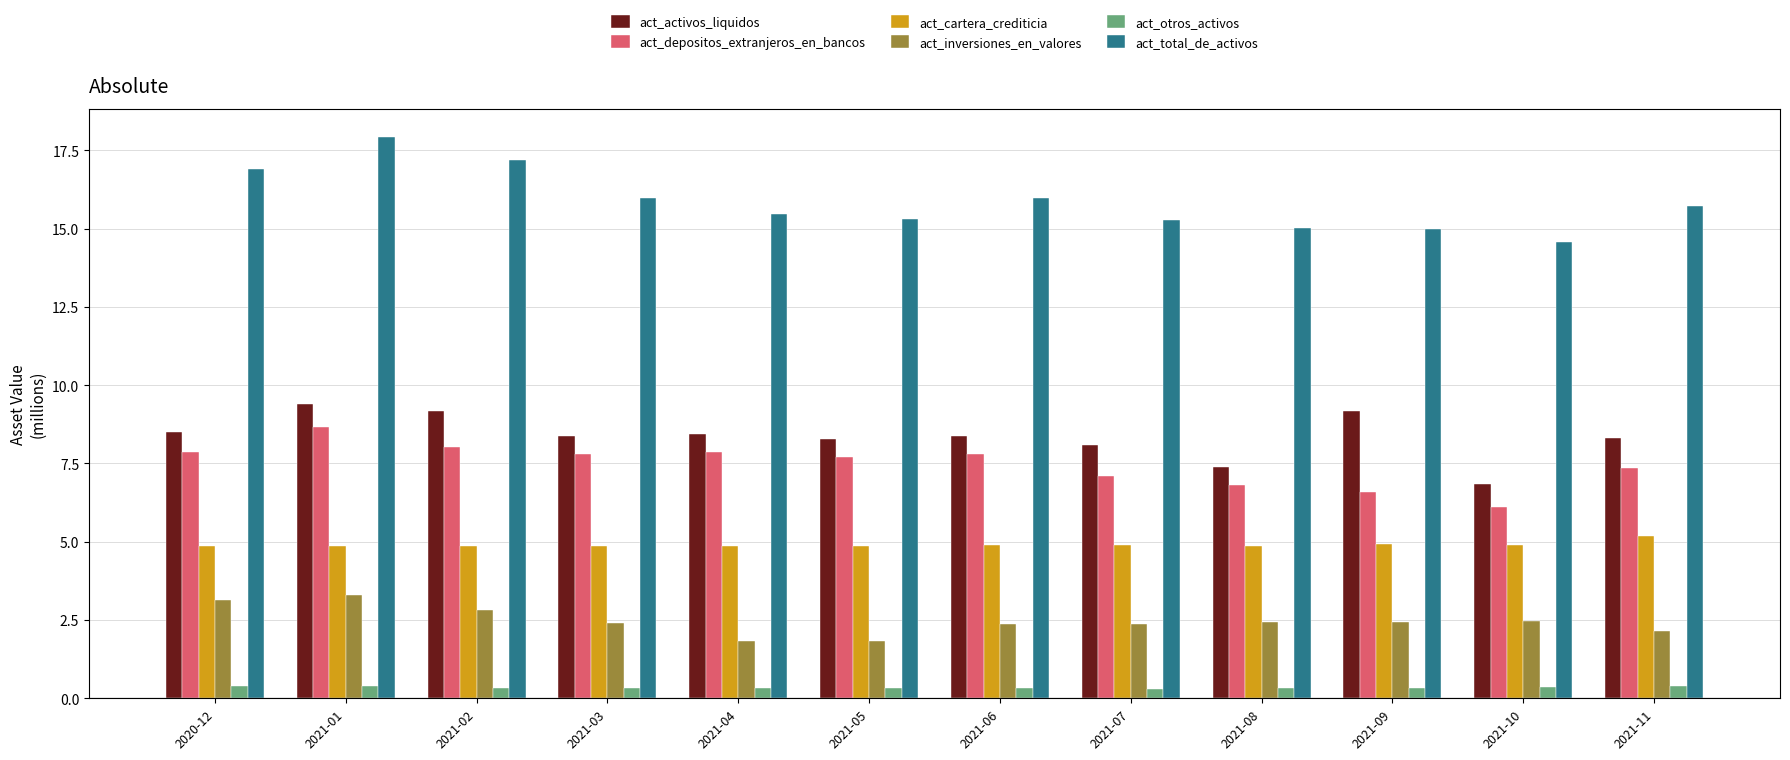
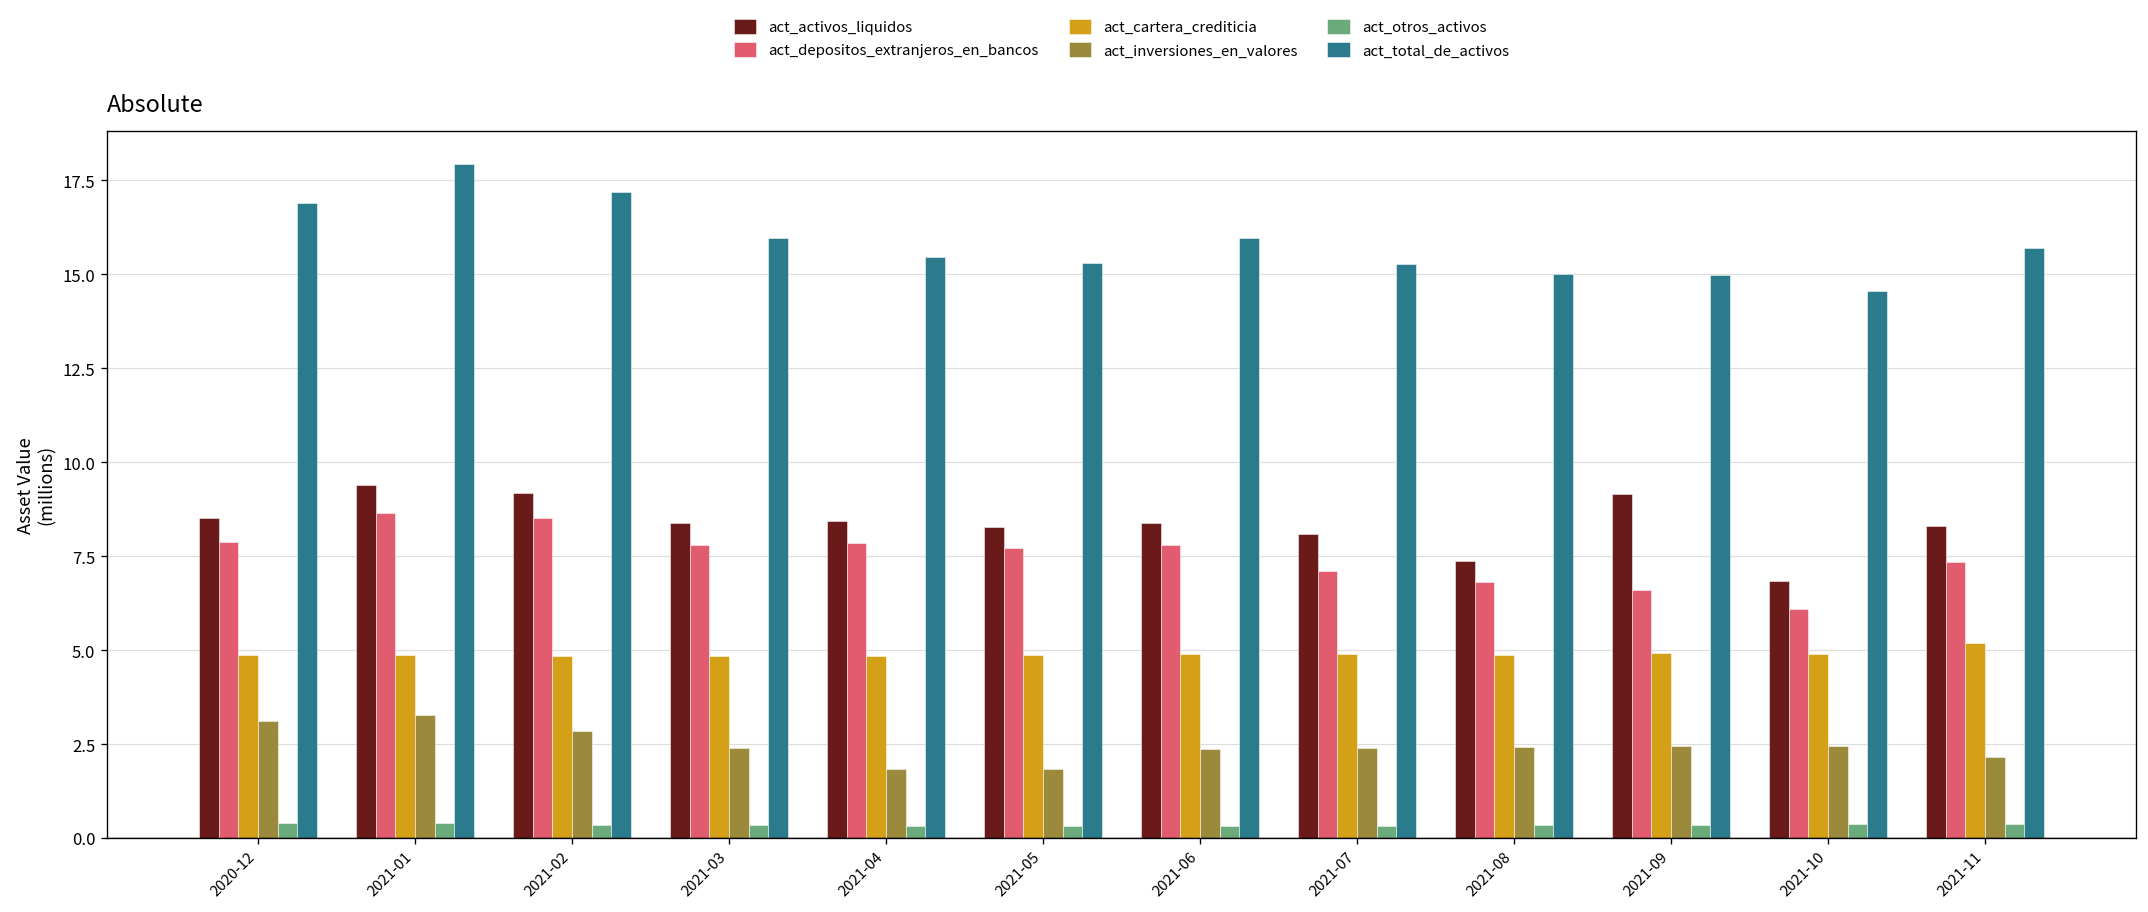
  {
    "act_activos_liquidos": {
      "2020-12": 8.5,
      "2021-01": 9.4,
      "2021-02": 9.2,
      "2021-03": 8.4,
      "2021-04": 8.4,
      "2021-05": 8.3,
      "2021-06": 8.4,
      "2021-07": 8.1,
      "2021-08": 7.4,
      "2021-09": 9.2,
      "2021-10": 6.8,
      "2021-11": 8.3
    },
    "act_depositos_extranjeros_en_bancos": {
      "2020-12": 7.9,
      "2021-01": 8.6,
-     "2021-02": 8.0,
+     "2021-02": 8.5,
      "2021-03": 7.8,
      "2021-04": 7.9,
      "2021-05": 7.7,
      "2021-06": 7.8,
      "2021-07": 7.1,
      "2021-08": 6.8,
      "2021-09": 6.6,
      "2021-10": 6.1,
      "2021-11": 7.3
    },
    "act_cartera_crediticia": {
      "2020-12": 4.9,
      "2021-01": 4.9,
      "2021-02": 4.8,
      "2021-03": 4.9,
      "2021-04": 4.9,
      "2021-05": 4.9,
      "2021-06": 4.9,
      "2021-07": 4.9,
      "2021-08": 4.9,
      "2021-09": 4.9,
      "2021-10": 4.9,
      "2021-11": 5.2
    },
    "act_inversiones_en_valores": {
      "2020-12": 3.1,
      "2021-01": 3.3,
      "2021-02": 2.8,
      "2021-03": 2.4,
      "2021-04": 1.8,
      "2021-05": 1.8,
      "2021-06": 2.4,
      "2021-07": 2.4,
      "2021-08": 2.4,
      "2021-09": 2.4,
      "2021-10": 2.5,
      "2021-11": 2.2
    },
    "act_otros_activos": {
      "2020-12": 0.4,
      "2021-01": 0.4,
      "2021-02": 0.3,
      "2021-03": 0.3,
      "2021-04": 0.3,
      "2021-05": 0.3,
      "2021-06": 0.3,
      "2021-07": 0.3,
      "2021-08": 0.3,
      "2021-09": 0.3,
      "2021-10": 0.4,
      "2021-11": 0.4
    },
    "act_total_de_activos": {
      "2020-12": 16.9,
      "2021-01": 17.9,
      "2021-02": 17.2,
      "2021-03": 16.0,
      "2021-04": 15.5,
      "2021-05": 15.3,
      "2021-06": 16.0,
      "2021-07": 15.3,
      "2021-08": 15.0,
      "2021-09": 15.0,
      "2021-10": 14.6,
      "2021-11": 15.7
    }
  }
